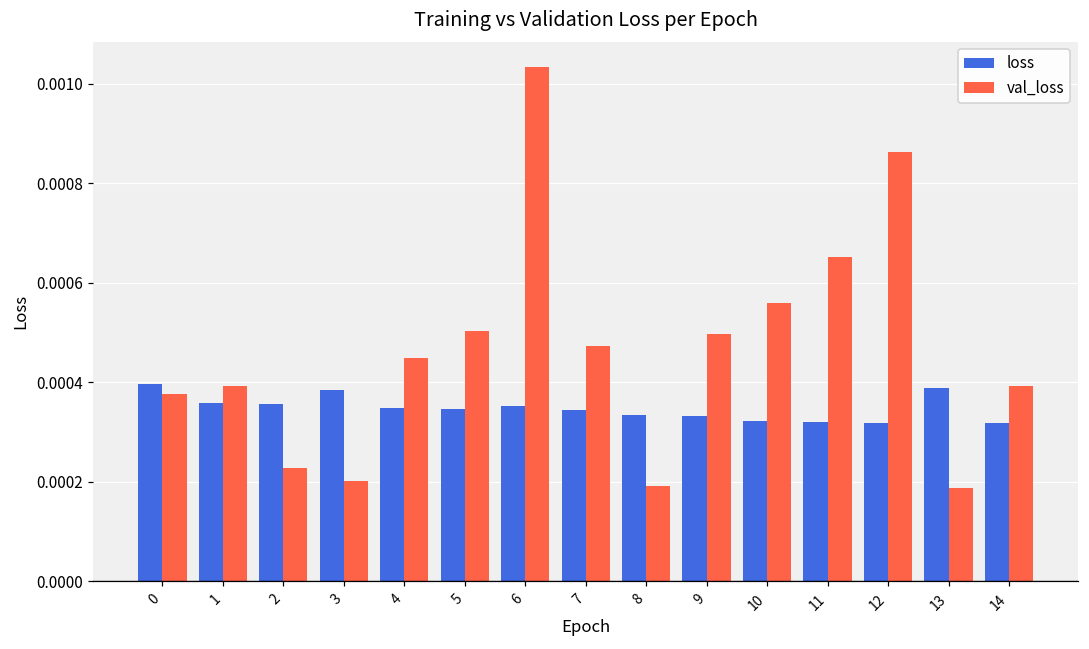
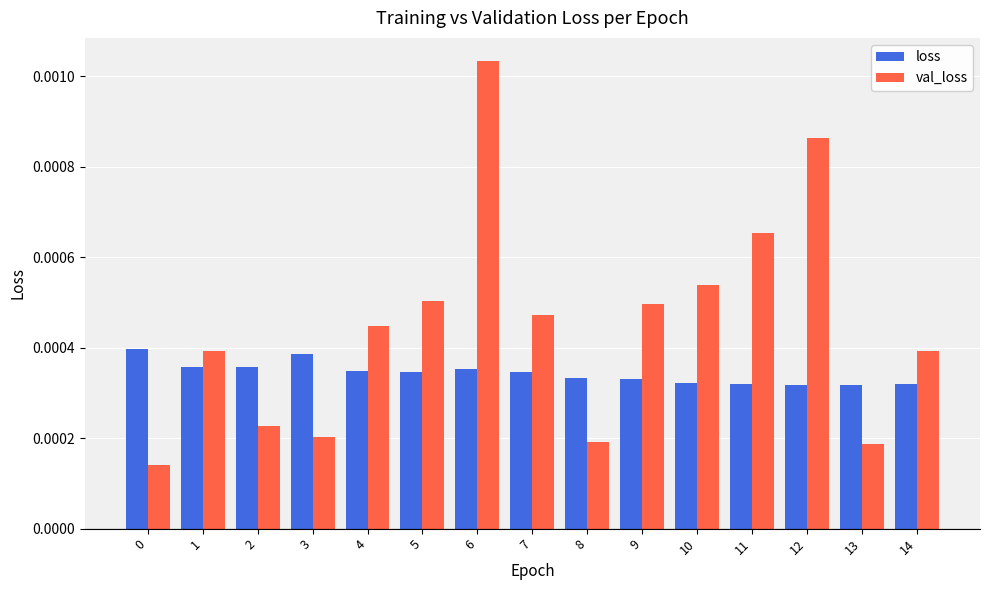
  {
    "loss": {
      "0": 0.00040,
      "1": 0.00036,
      "2": 0.00036,
      "3": 0.00039,
      "4": 0.00035,
      "5": 0.00035,
      "6": 0.00035,
      "7": 0.00035,
      "8": 0.00033,
      "9": 0.00033,
      "10": 0.00032,
      "11": 0.00032,
      "12": 0.00032,
-     "13": 0.00039,
+     "13": 0.00032,
      "14": 0.00032
    },
    "val_loss": {
-     "0": 0.00038,
+     "0": 0.00014,
      "1": 0.00039,
      "2": 0.00023,
      "3": 0.00020,
      "4": 0.00045,
      "5": 0.00050,
      "6": 0.00103,
      "7": 0.00047,
      "8": 0.00019,
      "9": 0.00050,
-     "10": 0.00056,
+     "10": 0.00054,
      "11": 0.00065,
      "12": 0.00086,
      "13": 0.00019,
      "14": 0.00039
    }
  }
